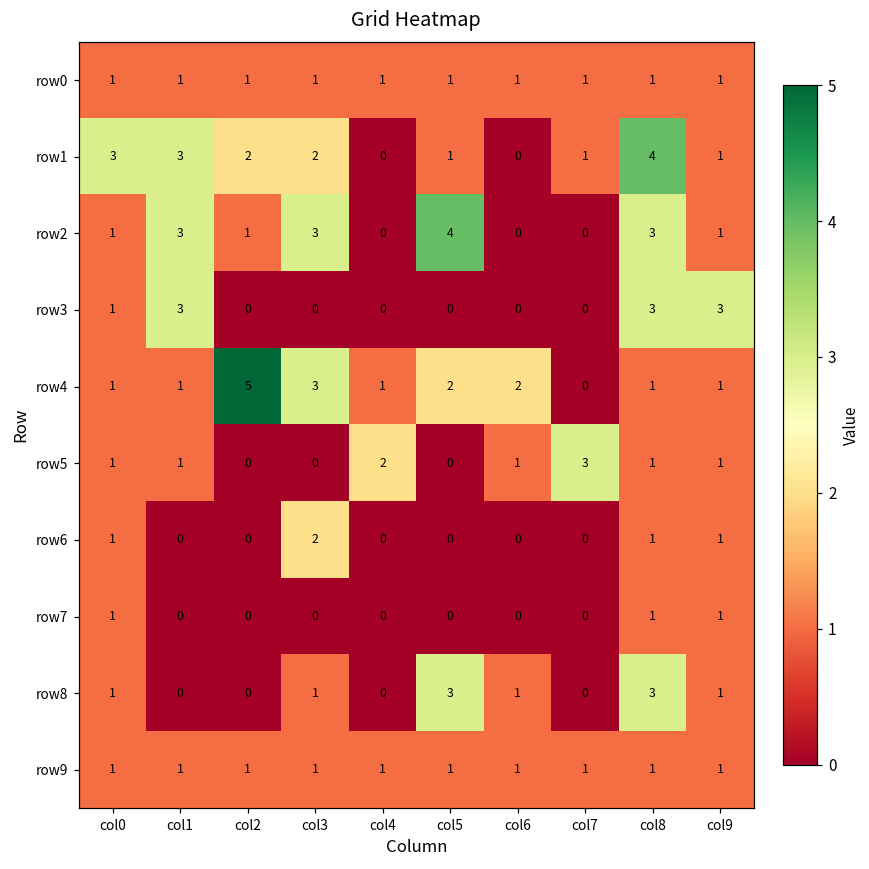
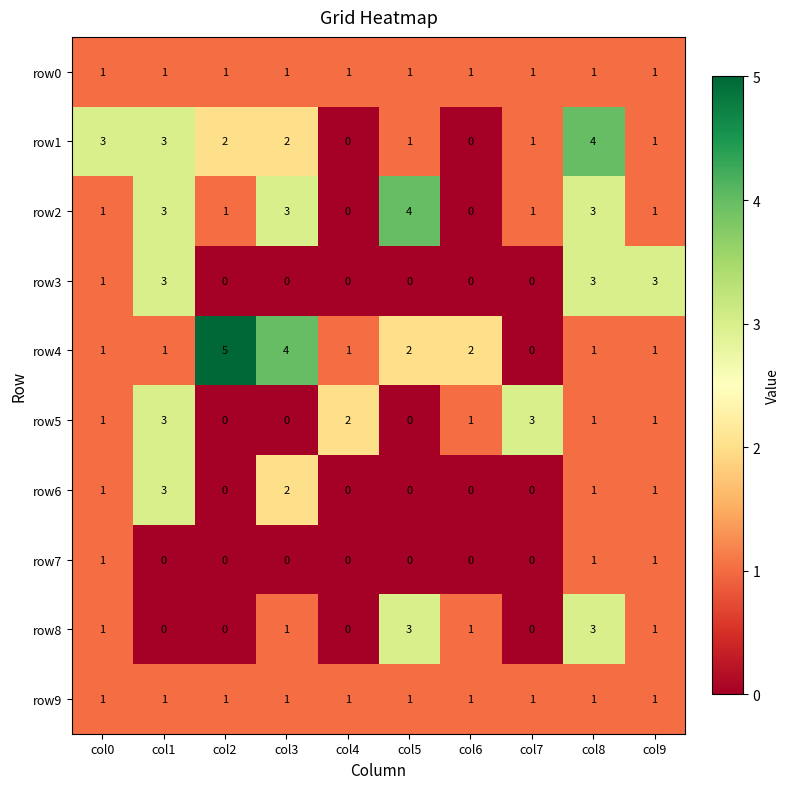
  {
    "row0": {
      "col0": 1,
      "col1": 1,
      "col2": 1,
      "col3": 1,
      "col4": 1,
      "col5": 1,
      "col6": 1,
      "col7": 1,
      "col8": 1,
      "col9": 1
    },
    "row1": {
      "col0": 3,
      "col1": 3,
      "col2": 2,
      "col3": 2,
      "col4": 0,
      "col5": 1,
      "col6": 0,
      "col7": 1,
      "col8": 4,
      "col9": 1
    },
    "row2": {
      "col0": 1,
      "col1": 3,
      "col2": 1,
      "col3": 3,
      "col4": 0,
      "col5": 4,
      "col6": 0,
-     "col7": 0,
+     "col7": 1,
      "col8": 3,
      "col9": 1
    },
    "row3": {
      "col0": 1,
      "col1": 3,
      "col2": 0,
      "col3": 0,
      "col4": 0,
      "col5": 0,
      "col6": 0,
      "col7": 0,
      "col8": 3,
      "col9": 3
    },
    "row4": {
      "col0": 1,
      "col1": 1,
      "col2": 5,
-     "col3": 3,
+     "col3": 4,
      "col4": 1,
      "col5": 2,
      "col6": 2,
      "col7": 0,
      "col8": 1,
      "col9": 1
    },
    "row5": {
      "col0": 1,
-     "col1": 1,
+     "col1": 3,
      "col2": 0,
      "col3": 0,
      "col4": 2,
      "col5": 0,
      "col6": 1,
      "col7": 3,
      "col8": 1,
      "col9": 1
    },
    "row6": {
      "col0": 1,
-     "col1": 0,
+     "col1": 3,
      "col2": 0,
      "col3": 2,
      "col4": 0,
      "col5": 0,
      "col6": 0,
      "col7": 0,
      "col8": 1,
      "col9": 1
    },
    "row7": {
      "col0": 1,
      "col1": 0,
      "col2": 0,
      "col3": 0,
      "col4": 0,
      "col5": 0,
      "col6": 0,
      "col7": 0,
      "col8": 1,
      "col9": 1
    },
    "row8": {
      "col0": 1,
      "col1": 0,
      "col2": 0,
      "col3": 1,
      "col4": 0,
      "col5": 3,
      "col6": 1,
      "col7": 0,
      "col8": 3,
      "col9": 1
    },
    "row9": {
      "col0": 1,
      "col1": 1,
      "col2": 1,
      "col3": 1,
      "col4": 1,
      "col5": 1,
      "col6": 1,
      "col7": 1,
      "col8": 1,
      "col9": 1
    }
  }
